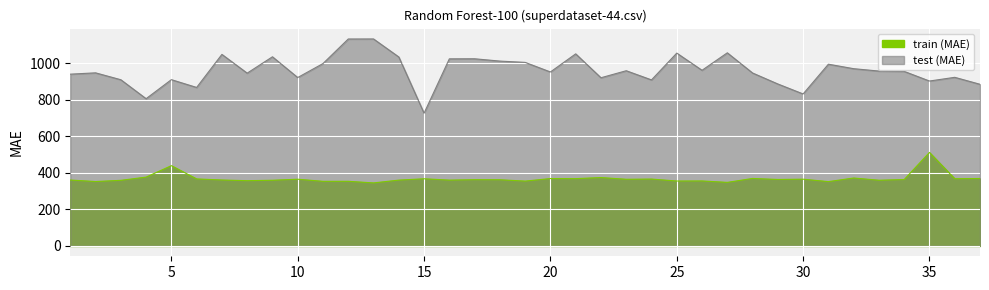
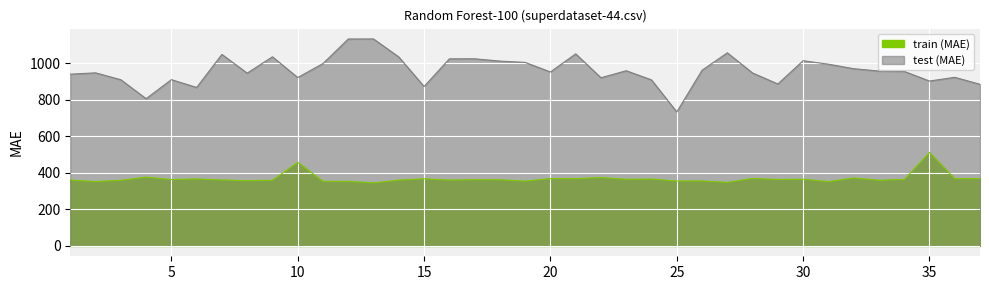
  {
    "train (MAE)": {
-     "5": 440,
-     "10": 370,
+     "5": 360,
+     "10": 460,
      "15": 370,
      "20": 370,
      "25": 360,
      "30": 370,
      "35": 510
    },
    "test (MAE)": {
      "5": 910,
      "10": 920,
-     "15": 730,
+     "15": 870,
      "20": 950,
-     "25": 1060,
-     "30": 830,
+     "25": 730,
+     "30": 1010,
      "35": 900
    }
  }
